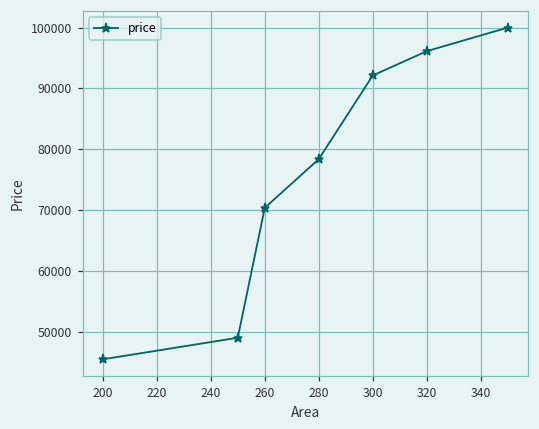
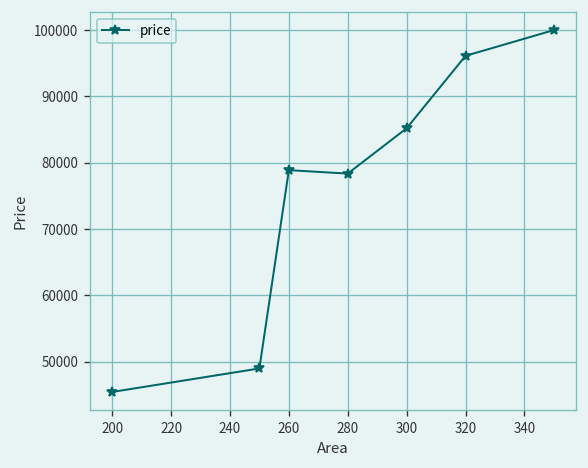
  {
    "200": 45000,
-   "260": 70000,
+   "260": 79000,
    "280": 78000,
-   "300": 92000,
+   "300": 85000,
    "320": 96000
  }
